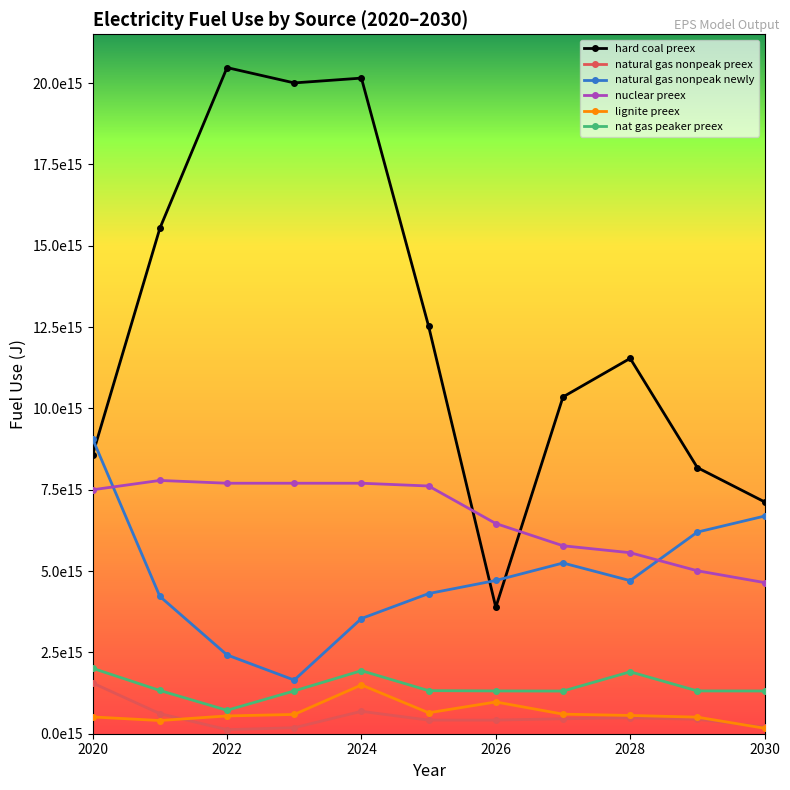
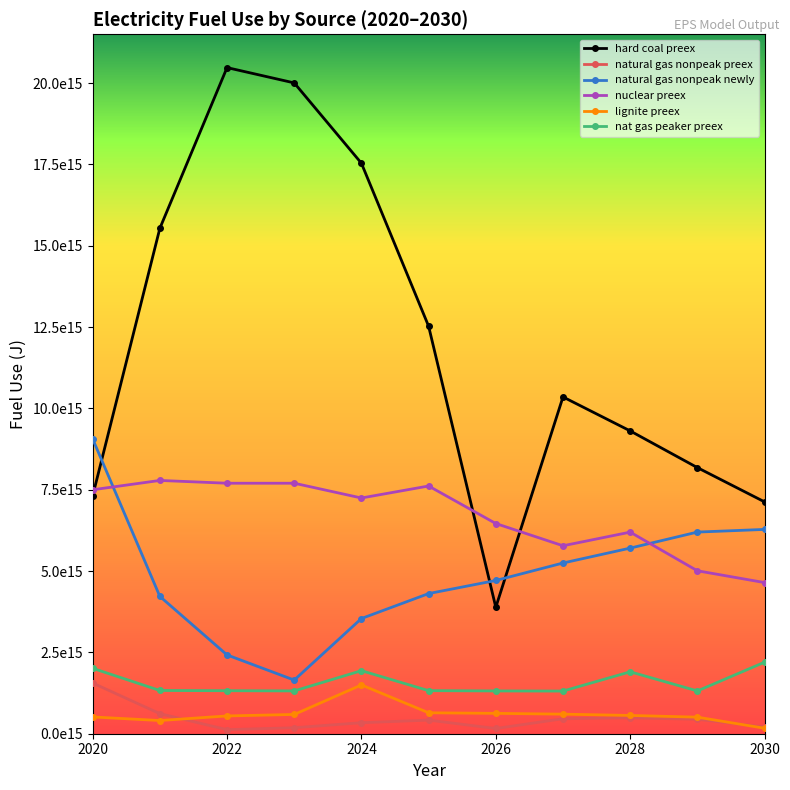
  {
    "hard coal preex": {
-     "2020": 8600000000000000,
+     "2020": 7300000000000000,
      "2022": 20500000000000000,
-     "2024": 20200000000000000,
+     "2024": 17500000000000000,
      "2026": 3900000000000000,
-     "2028": 11500000000000000,
+     "2028": 9300000000000000,
      "2030": 7100000000000000
    },
    "natural gas nonpeak preex": {
      "2020": 1600000000000000,
      "2022": 100000000000000,
-     "2024": 700000000000000,
-     "2026": 400000000000000
+     "2024": 300000000000000,
+     "2026": 200000000000000
    },
    "natural gas nonpeak newly": {
      "2020": 9100000000000000,
      "2022": 2400000000000000,
      "2024": 3500000000000000,
      "2026": 4700000000000000,
-     "2028": 4700000000000000,
-     "2030": 6700000000000000
+     "2028": 5700000000000000,
+     "2030": 6300000000000000
    },
    "nuclear preex": {
      "2020": 7500000000000000,
      "2022": 7700000000000000,
-     "2024": 7700000000000000,
+     "2024": 7200000000000000,
      "2026": 6500000000000000,
-     "2028": 5600000000000000,
+     "2028": 6200000000000000,
      "2030": 4600000000000000
    },
    "lignite preex": {
      "2020": 500000000000000,
      "2022": 500000000000000,
      "2024": 1500000000000000,
-     "2026": 1000000000000000
+     "2026": 600000000000000
    },
    "nat gas peaker preex": {
      "2020": 2000000000000000,
-     "2022": 700000000000000,
+     "2022": 1300000000000000,
      "2024": 1900000000000000,
      "2026": 1300000000000000,
      "2028": 1900000000000000,
-     "2030": 1300000000000000
+     "2030": 2200000000000000
    }
  }
